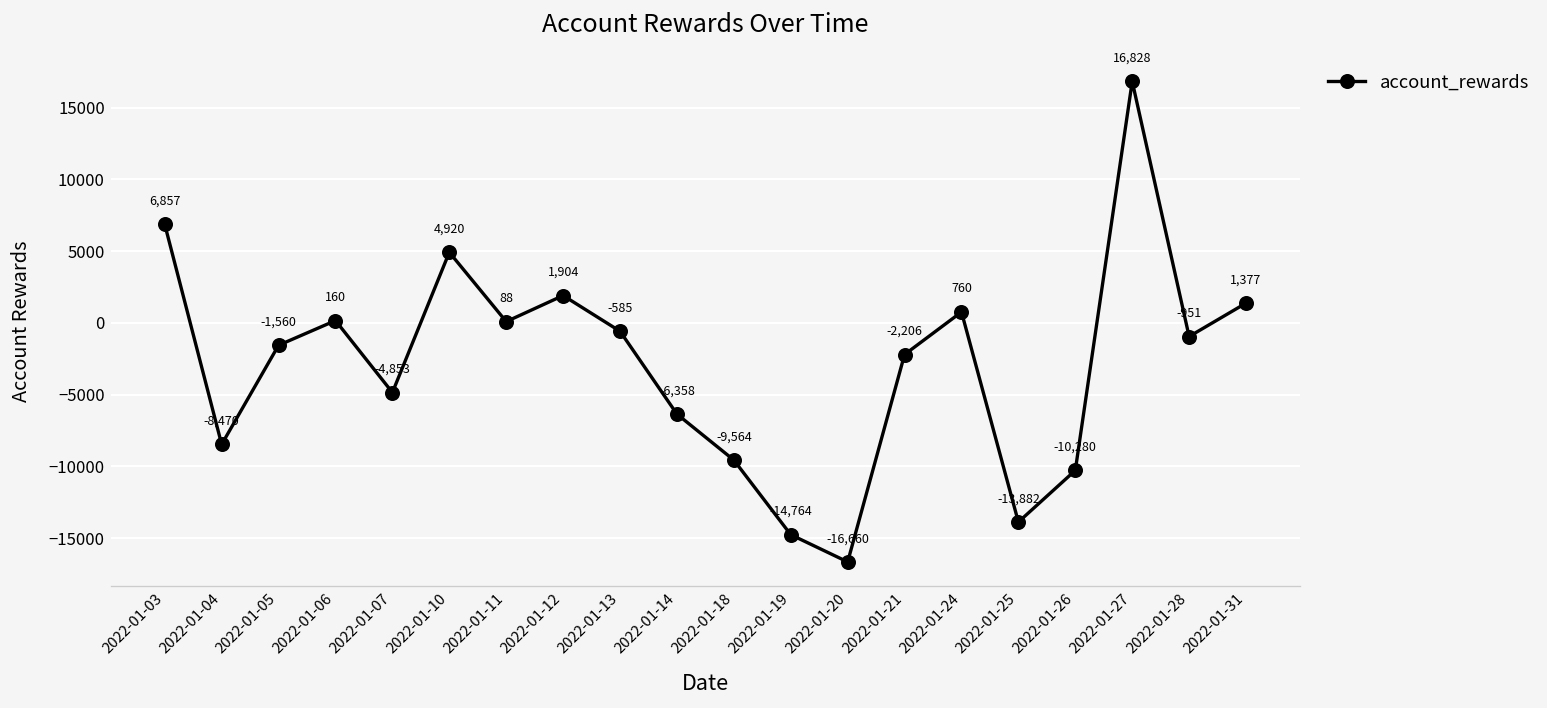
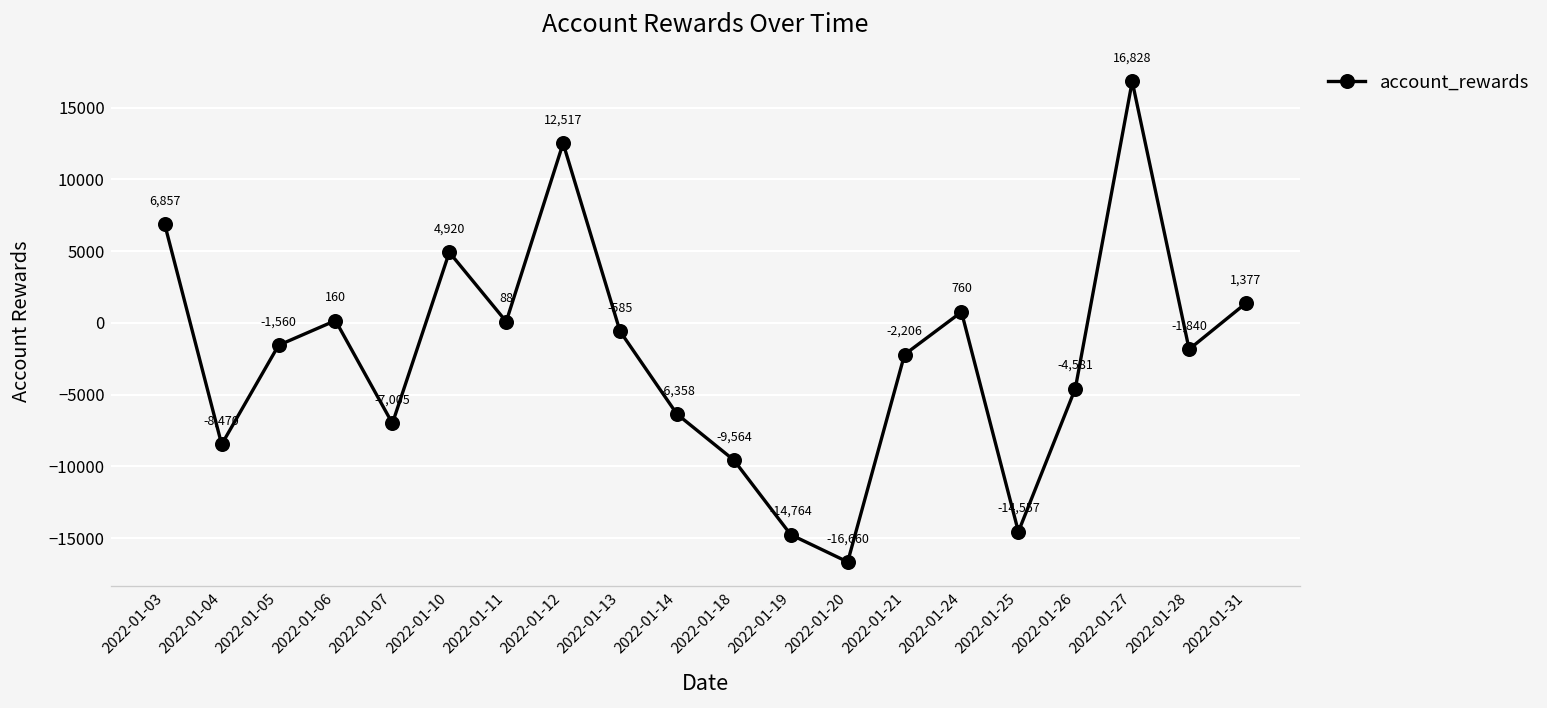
  {
    "2022-01-03": "6,857",
    "2022-01-04": "-8,470",
    "2022-01-05": "-1,560",
    "2022-01-06": "160",
-   "2022-01-07": "-4,853",
+   "2022-01-07": "-7,005",
    "2022-01-10": "4,920",
    "2022-01-11": "88",
-   "2022-01-12": "1,904",
+   "2022-01-12": "12,517",
    "2022-01-13": "-585",
    "2022-01-14": "-6,358",
    "2022-01-18": "-9,564",
    "2022-01-19": "-14,764",
    "2022-01-20": "-16,660",
    "2022-01-21": "-2,206",
    "2022-01-24": "760",
-   "2022-01-25": "-13,882",
-   "2022-01-26": "-10,280",
+   "2022-01-25": "-14,557",
+   "2022-01-26": "-4,581",
    "2022-01-27": "16,828",
-   "2022-01-28": "-951",
+   "2022-01-28": "-1,840",
    "2022-01-31": "1,377"
  }
